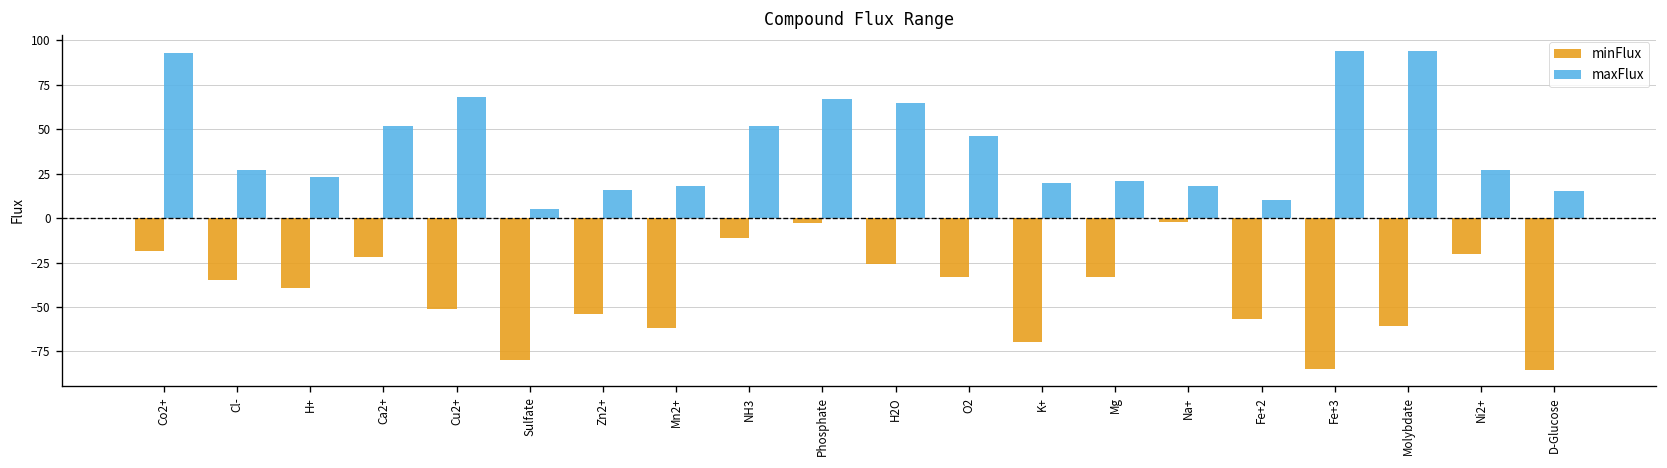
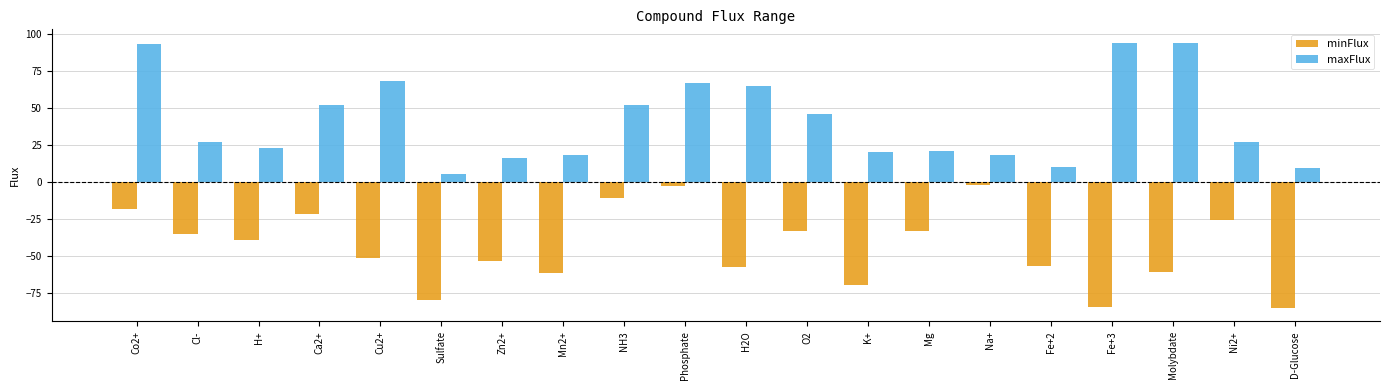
  {
    "minFlux": {
      "Co2+": -18,
      "Cl-": -35,
      "H+": -39,
      "Ca2+": -22,
      "Cu2+": -51,
      "Sulfate": -80,
      "Zn2+": -54,
      "Mn2+": -62,
      "NH3": -11,
      "Phosphate": -3,
-     "H2O": -26,
+     "H2O": -58,
      "O2": -33,
      "K+": -69,
      "Mg": -33,
      "Na+": -2,
      "Fe+2": -57,
      "Fe+3": -85,
      "Molybdate": -61,
-     "Ni2+": -20,
+     "Ni2+": -26,
      "D-Glucose": -85
    },
    "maxFlux": {
      "Co2+": 93,
      "Cl-": 27,
      "H+": 23,
      "Ca2+": 52,
      "Cu2+": 68,
      "Sulfate": 5,
      "Zn2+": 16,
      "Mn2+": 18,
      "NH3": 52,
      "Phosphate": 67,
      "H2O": 65,
      "O2": 46,
      "K+": 20,
      "Mg": 21,
      "Na+": 18,
      "Fe+2": 10,
      "Fe+3": 94,
      "Molybdate": 94,
      "Ni2+": 27,
-     "D-Glucose": 15
+     "D-Glucose": 9
    }
  }
